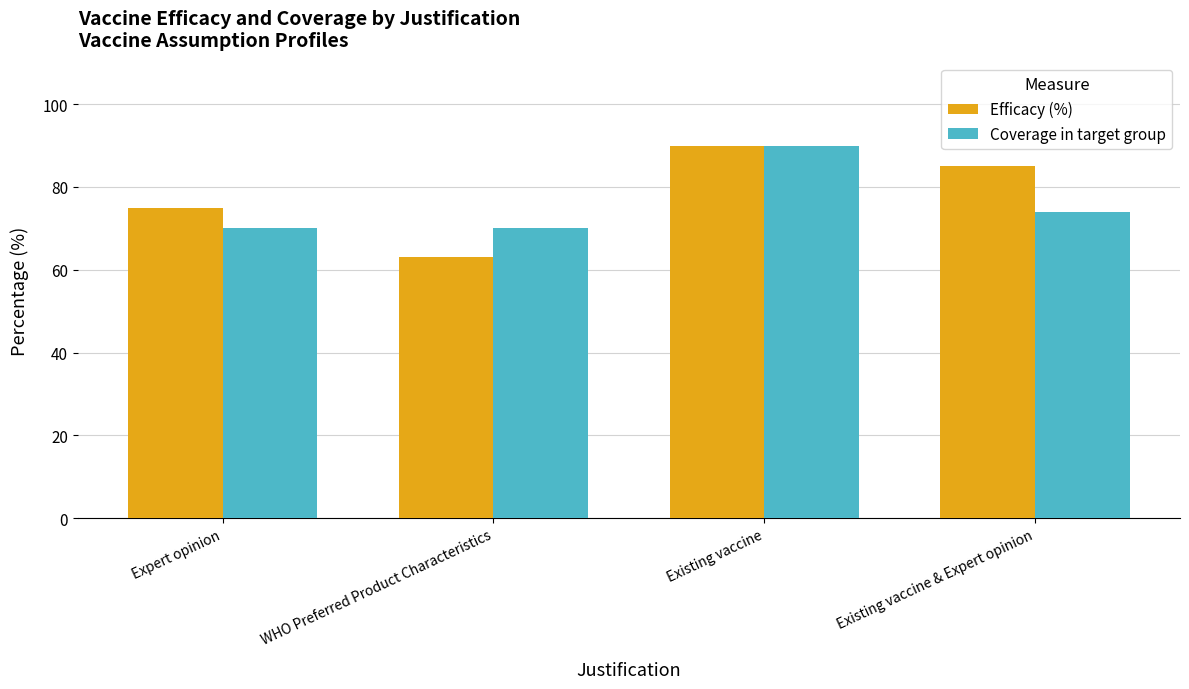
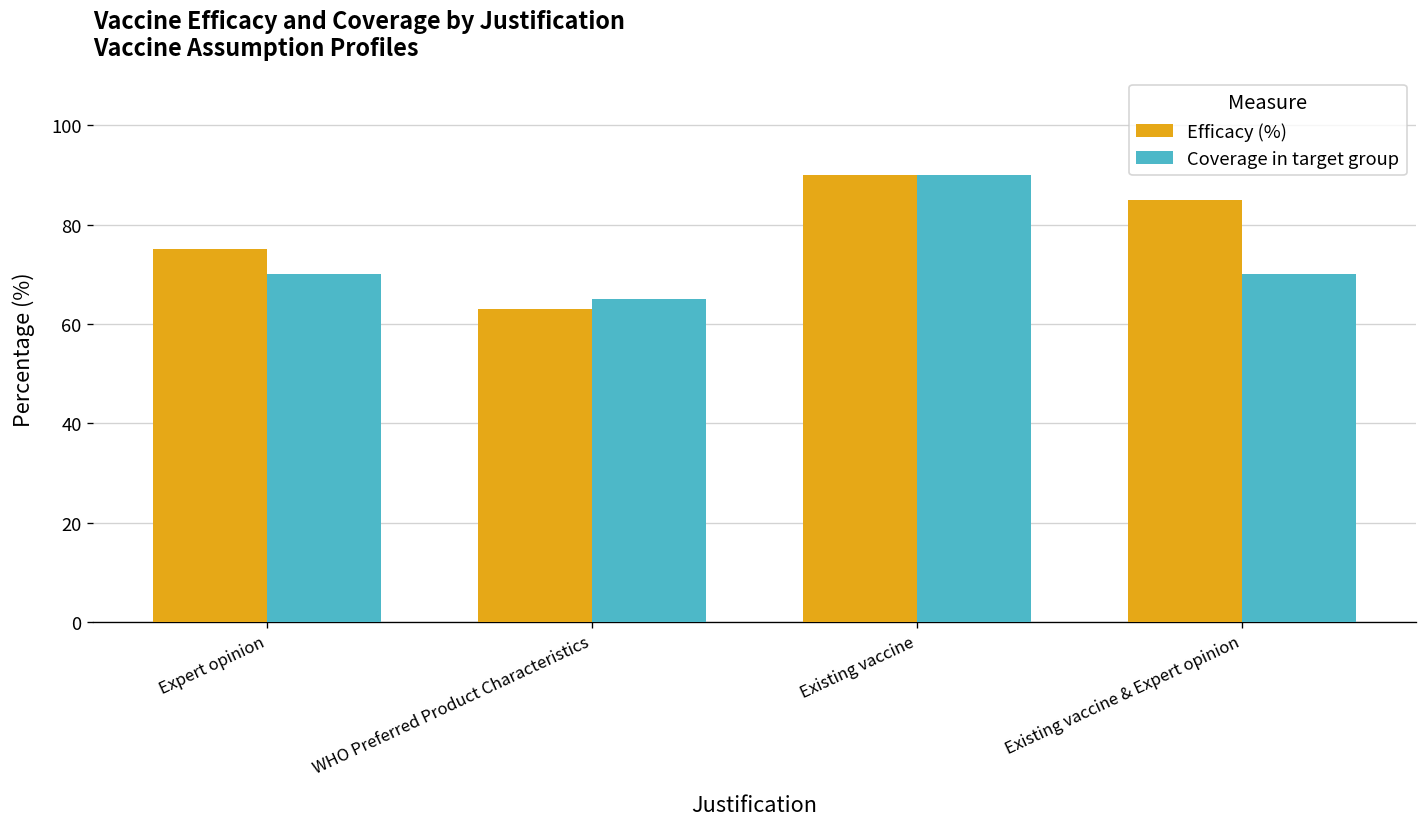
  {
    "Efficacy (%)": {
      "Expert opinion": 75,
      "WHO Preferred Product Characteristics": 63,
      "Existing vaccine": 90,
      "Existing vaccine & Expert opinion": 85
    },
    "Coverage in target group": {
      "Expert opinion": 70,
-     "WHO Preferred Product Characteristics": 70,
+     "WHO Preferred Product Characteristics": 65,
      "Existing vaccine": 90,
-     "Existing vaccine & Expert opinion": 74
+     "Existing vaccine & Expert opinion": 70
    }
  }
